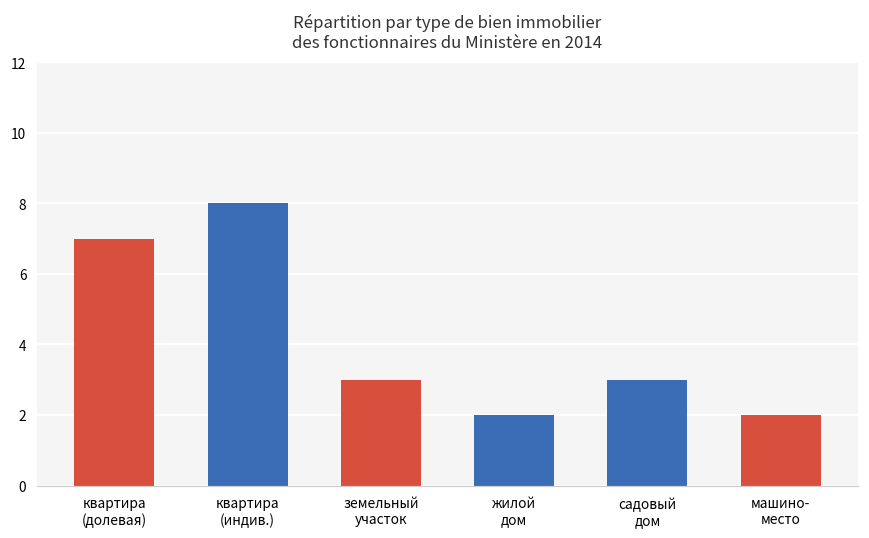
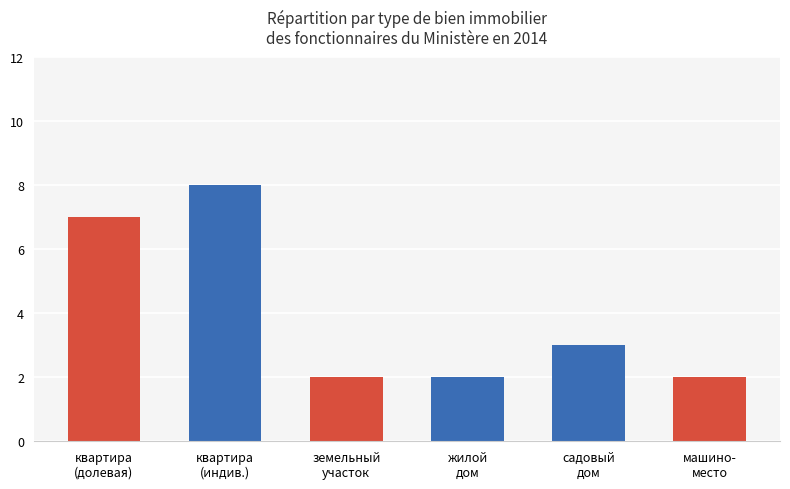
  {
    "квартира (долевая)": 7,
    "квартира (индив.)": 8,
-   "земельный участок": 3,
+   "земельный участок": 2,
    "жилой дом": 2,
    "садовый дом": 3,
    "машино- место": 2
  }
